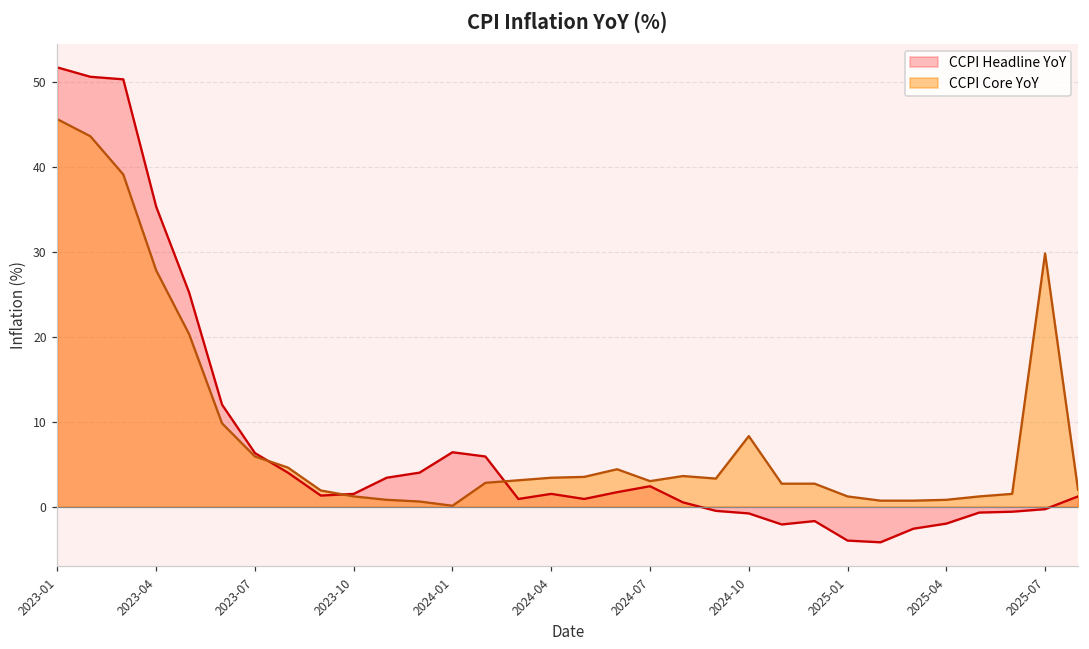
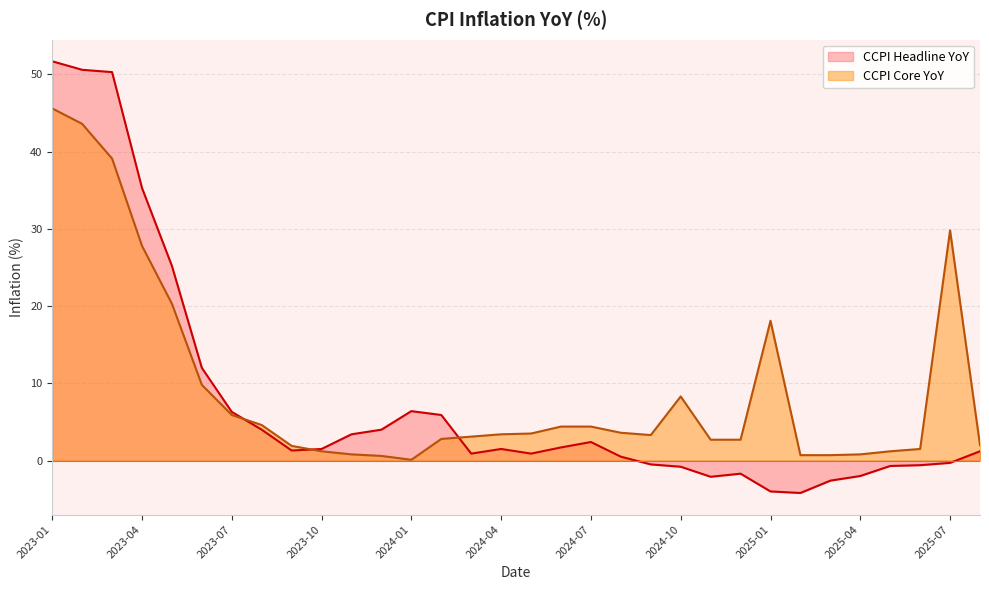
  {
    "CCPI Core YoY": {
      "2023-01": 46,
      "2023-04": 28,
      "2023-07": 6,
      "2024-01": 0,
      "2024-04": 3,
-     "2024-07": 3,
+     "2024-07": 4,
      "2024-10": 8,
-     "2025-01": 1,
+     "2025-01": 18,
      "2025-04": 1,
      "2025-07": 30
    }
  }
